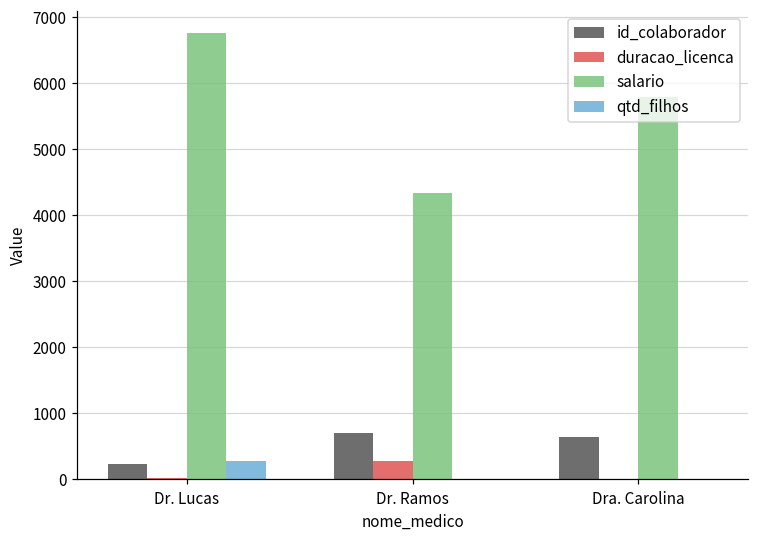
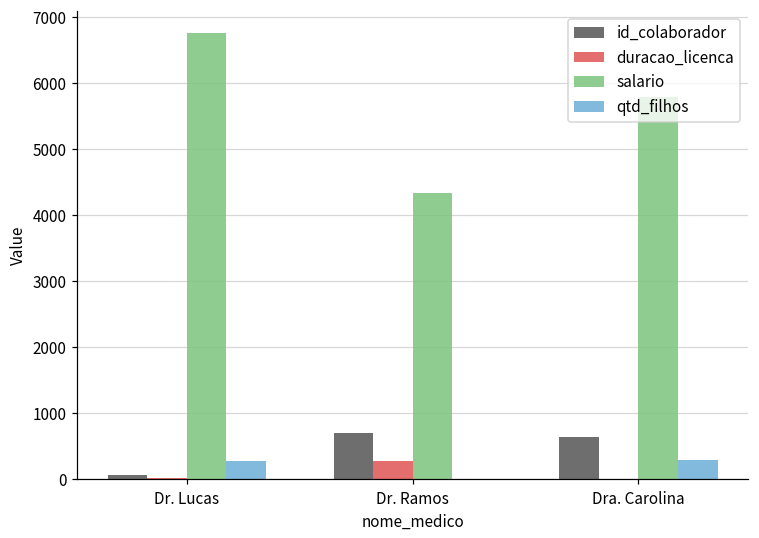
  {
    "id_colaborador": {
-     "Dr. Lucas": 200,
+     "Dr. Lucas": 100,
      "Dr. Ramos": 700,
      "Dra. Carolina": 600
    },
    "duracao_licenca": {
      "Dr. Ramos": 300
    },
    "salario": {
      "Dr. Lucas": 6700,
      "Dr. Ramos": 4300
    },
    "qtd_filhos": {
      "Dr. Lucas": 300,
      "Dr. Ramos": 0,
-     "Dra. Carolina": 0
+     "Dra. Carolina": 300
    }
  }
